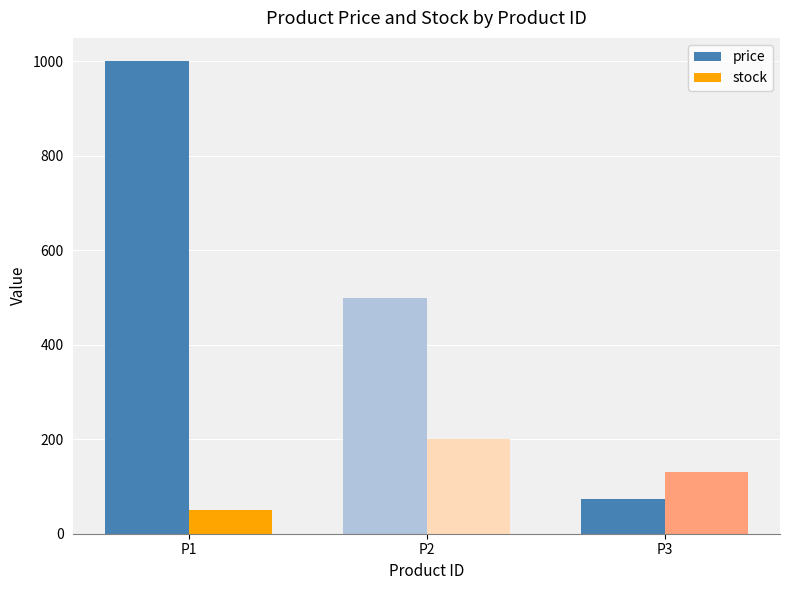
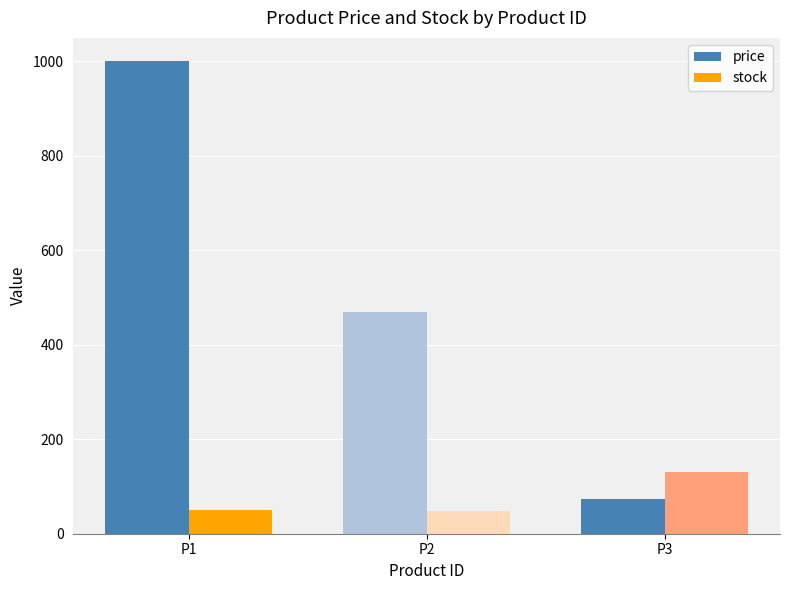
  {
    "price": {
      "P1": 1000,
-     "P2": 500,
+     "P2": 470,
      "P3": 70
    },
    "stock": {
      "P1": 50,
-     "P2": 200,
+     "P2": 50,
      "P3": 130
    }
  }
